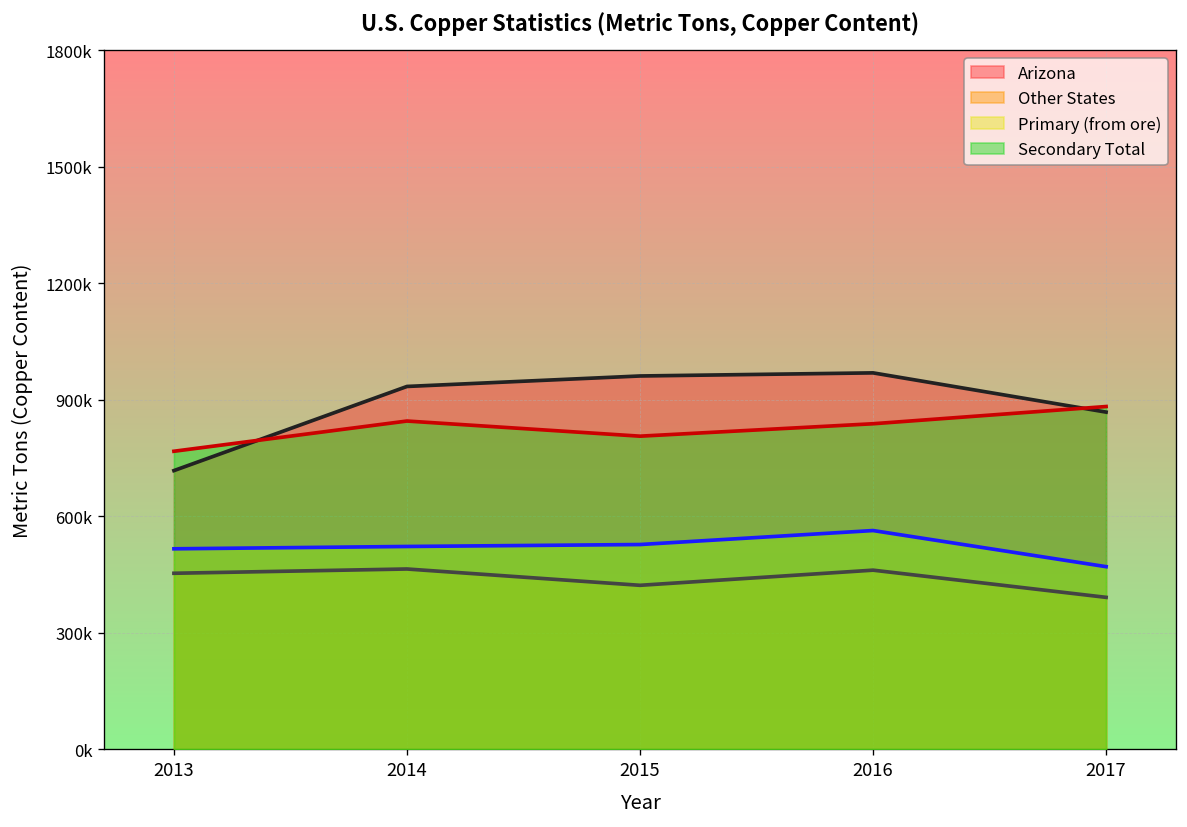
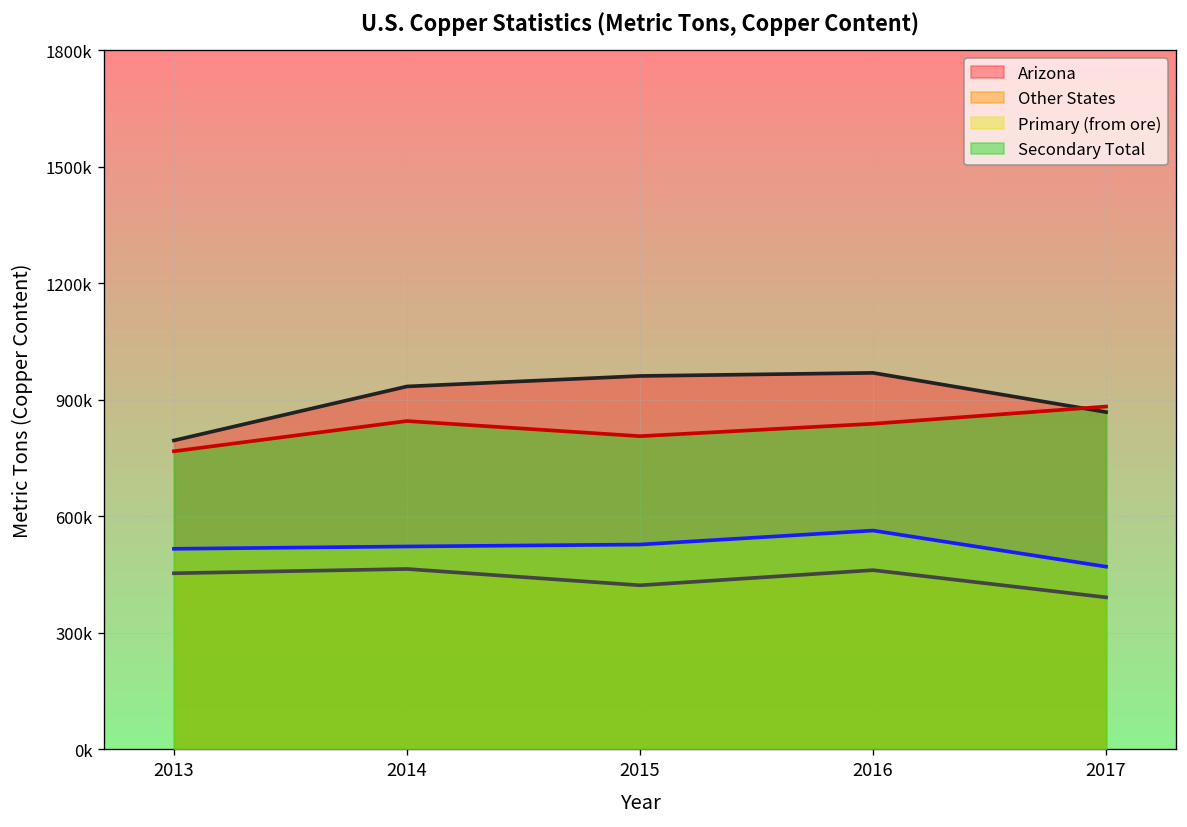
  {
    "Arizona": {
-     "2013": 720000,
+     "2013": 800000,
      "2014": 930000,
      "2015": 960000,
      "2016": 970000,
      "2017": 870000
    },
    "Secondary Total": {
      "2013": 770000,
      "2014": 850000,
      "2015": 810000,
      "2016": 840000,
      "2017": 880000
    }
  }
